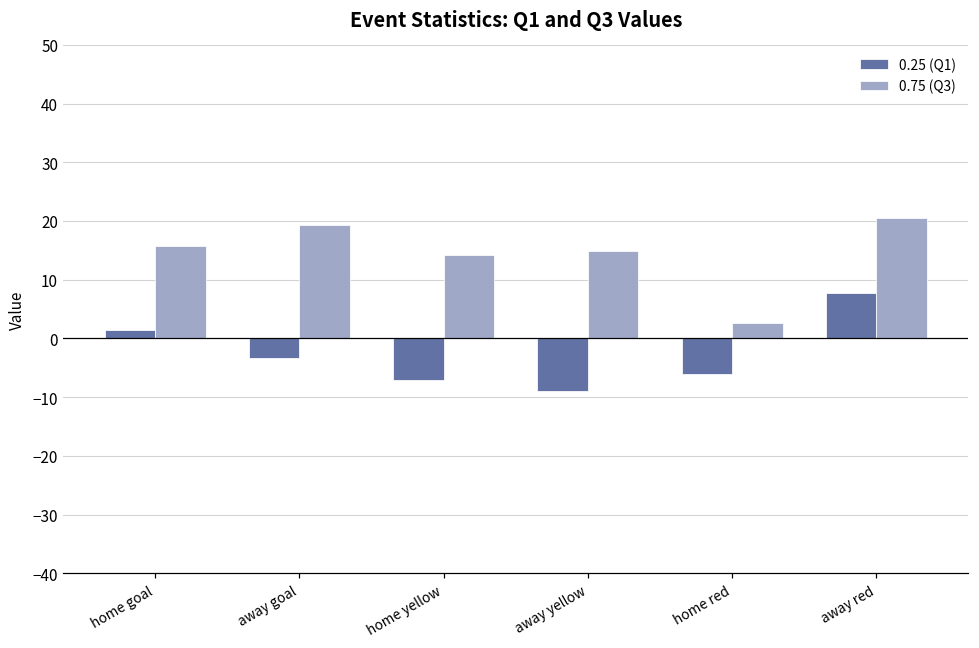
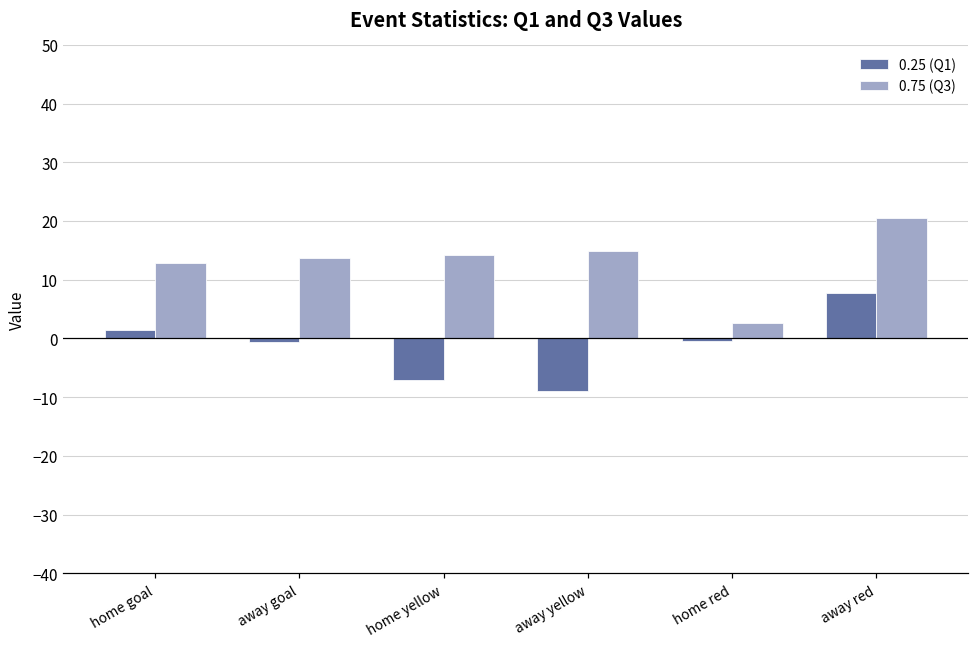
  {
    "0.25 (Q1)": {
      "home goal": 1,
-     "away goal": -3,
+     "away goal": -1,
      "home yellow": -7,
      "away yellow": -9,
-     "home red": -6,
+     "home red": 0,
      "away red": 8
    },
    "0.75 (Q3)": {
-     "home goal": 16,
-     "away goal": 19,
+     "home goal": 13,
+     "away goal": 14,
      "home yellow": 14,
      "away yellow": 15,
      "home red": 3,
      "away red": 21
    }
  }
